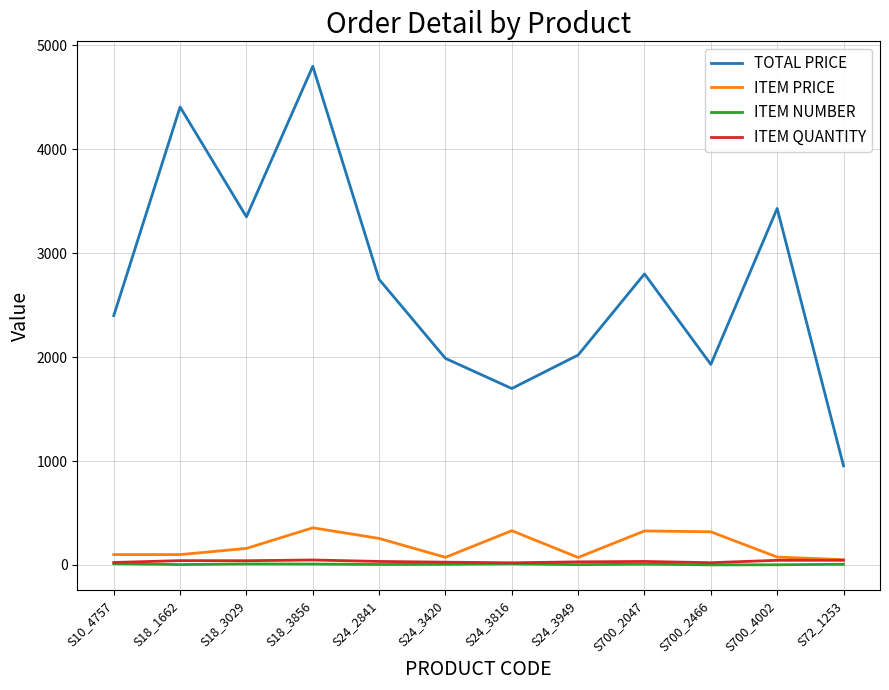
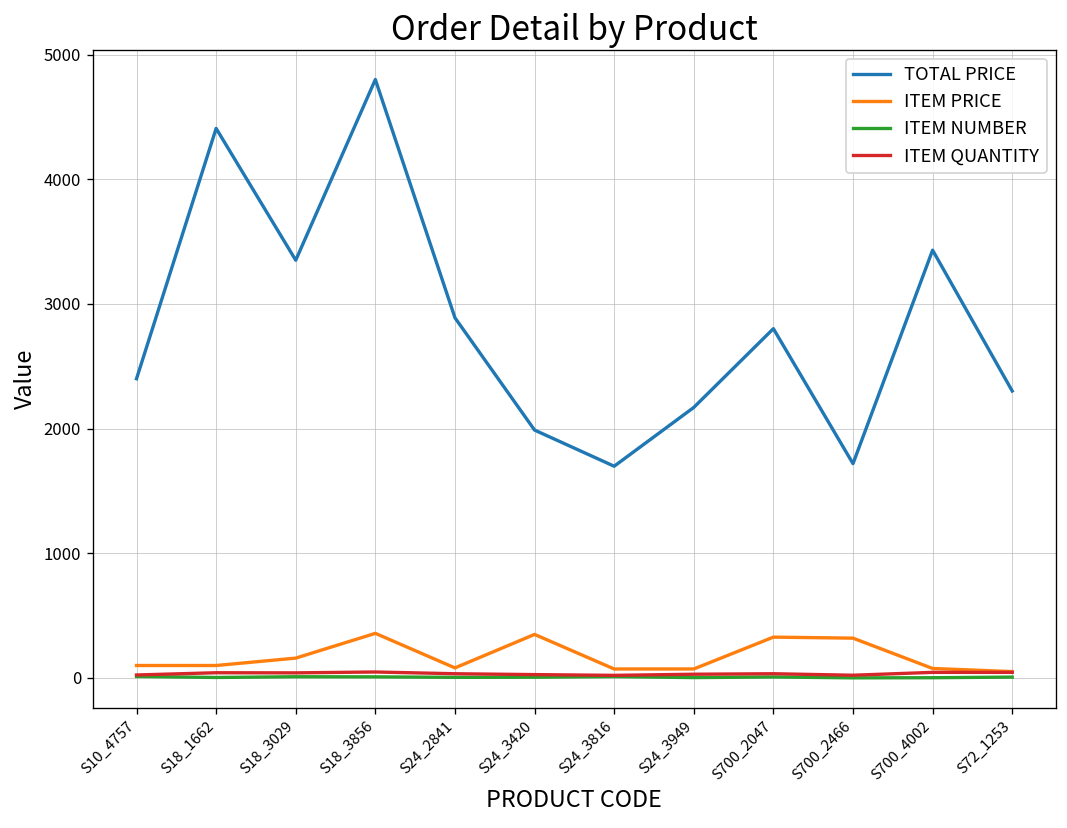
  {
    "TOTAL PRICE": {
      "S10_4757": 2400,
      "S18_1662": 4410,
      "S18_3029": 3350,
      "S18_3856": 4800,
-     "S24_2841": 2750,
+     "S24_2841": 2890,
      "S24_3420": 1990,
      "S24_3816": 1700,
-     "S24_3949": 2020,
+     "S24_3949": 2170,
      "S700_2047": 2800,
-     "S700_2466": 1930,
+     "S700_2466": 1720,
      "S700_4002": 3430,
-     "S72_1253": 950
+     "S72_1253": 2300
    },
    "ITEM PRICE": {
      "S10_4757": 100,
      "S18_1662": 100,
      "S18_3029": 160,
      "S18_3856": 360,
-     "S24_2841": 260,
-     "S24_3420": 70,
-     "S24_3816": 330,
+     "S24_2841": 80,
+     "S24_3420": 350,
+     "S24_3816": 70,
      "S24_3949": 70,
      "S700_2047": 330,
      "S700_2466": 320,
      "S700_4002": 80
    },
    "ITEM NUMBER": {
      "S18_1662": 0,
      "S18_3029": 10,
      "S18_3856": 10,
      "S24_2841": 10,
      "S24_3949": 0,
      "S700_2047": 10,
      "S700_4002": 0,
      "S72_1253": 10
    },
    "ITEM QUANTITY": {
      "S18_1662": 40,
      "S18_3029": 40,
      "S18_3856": 50,
      "S24_2841": 30,
      "S24_3949": 30,
      "S700_2047": 30,
      "S700_4002": 50
    }
  }
